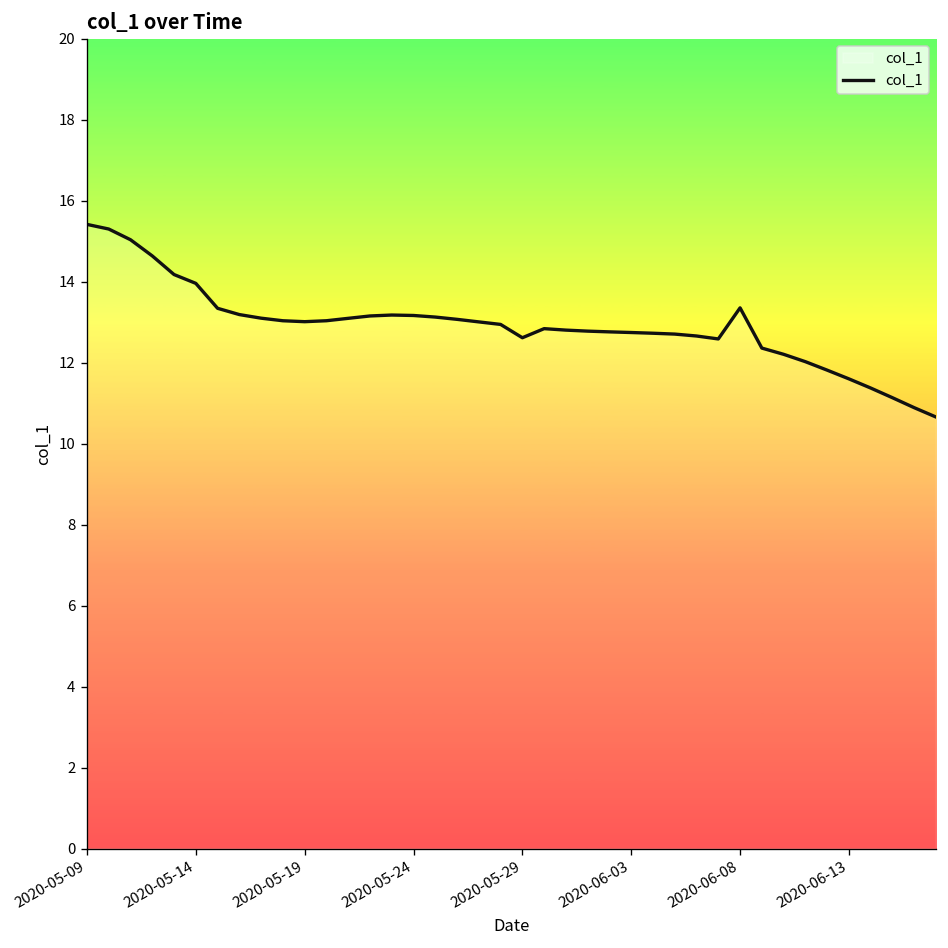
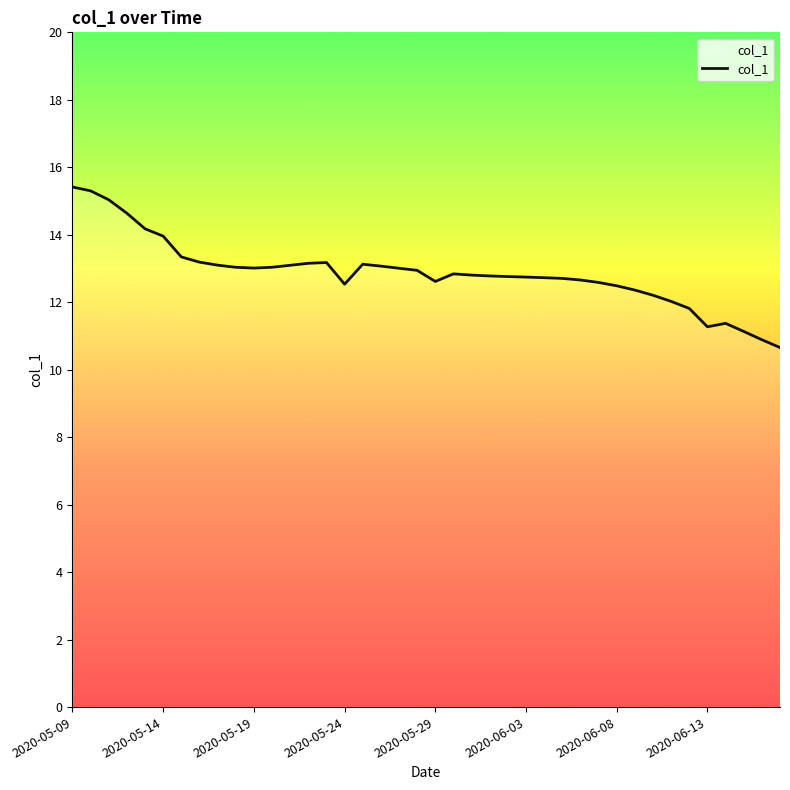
  {
    "2020-05-09": 15.4,
    "2020-05-14": 14.0,
    "2020-05-19": 13.0,
-   "2020-05-24": 13.2,
+   "2020-05-24": 12.5,
    "2020-05-29": 12.6,
    "2020-06-03": 12.7,
-   "2020-06-08": 13.4,
-   "2020-06-13": 11.6
+   "2020-06-08": 12.5,
+   "2020-06-13": 11.3
  }
